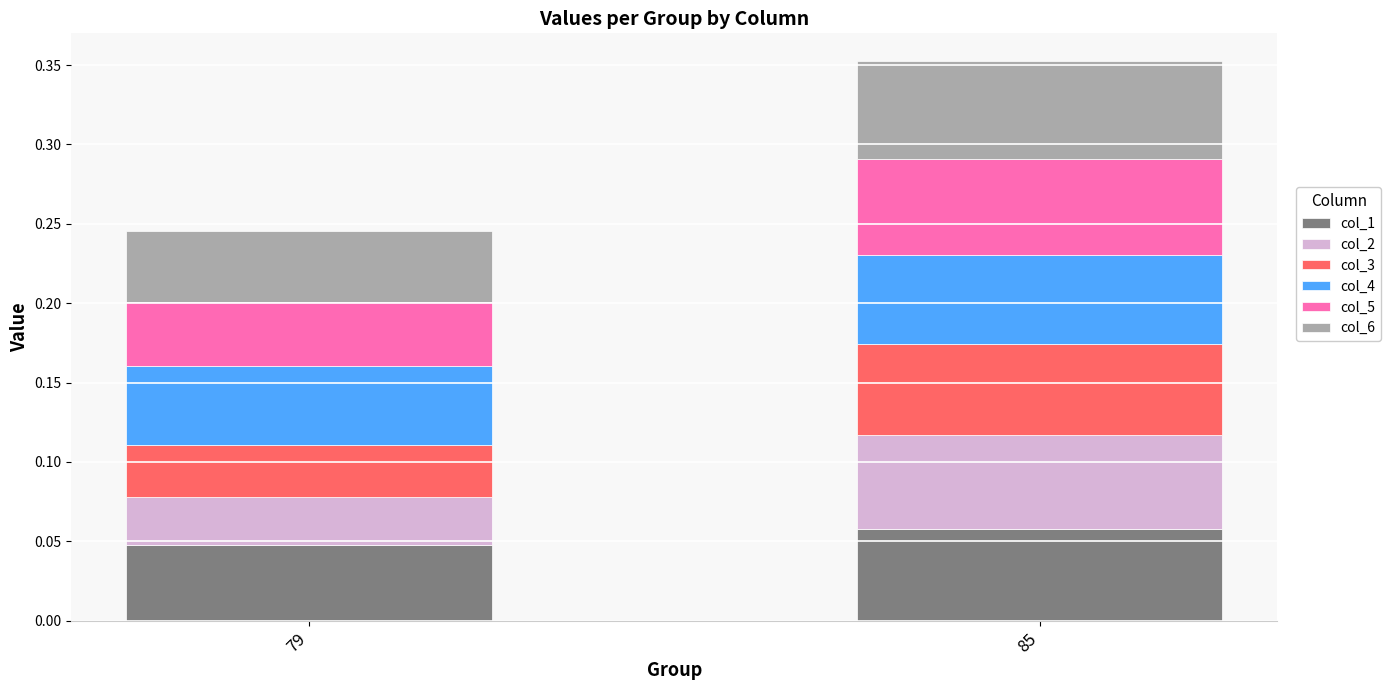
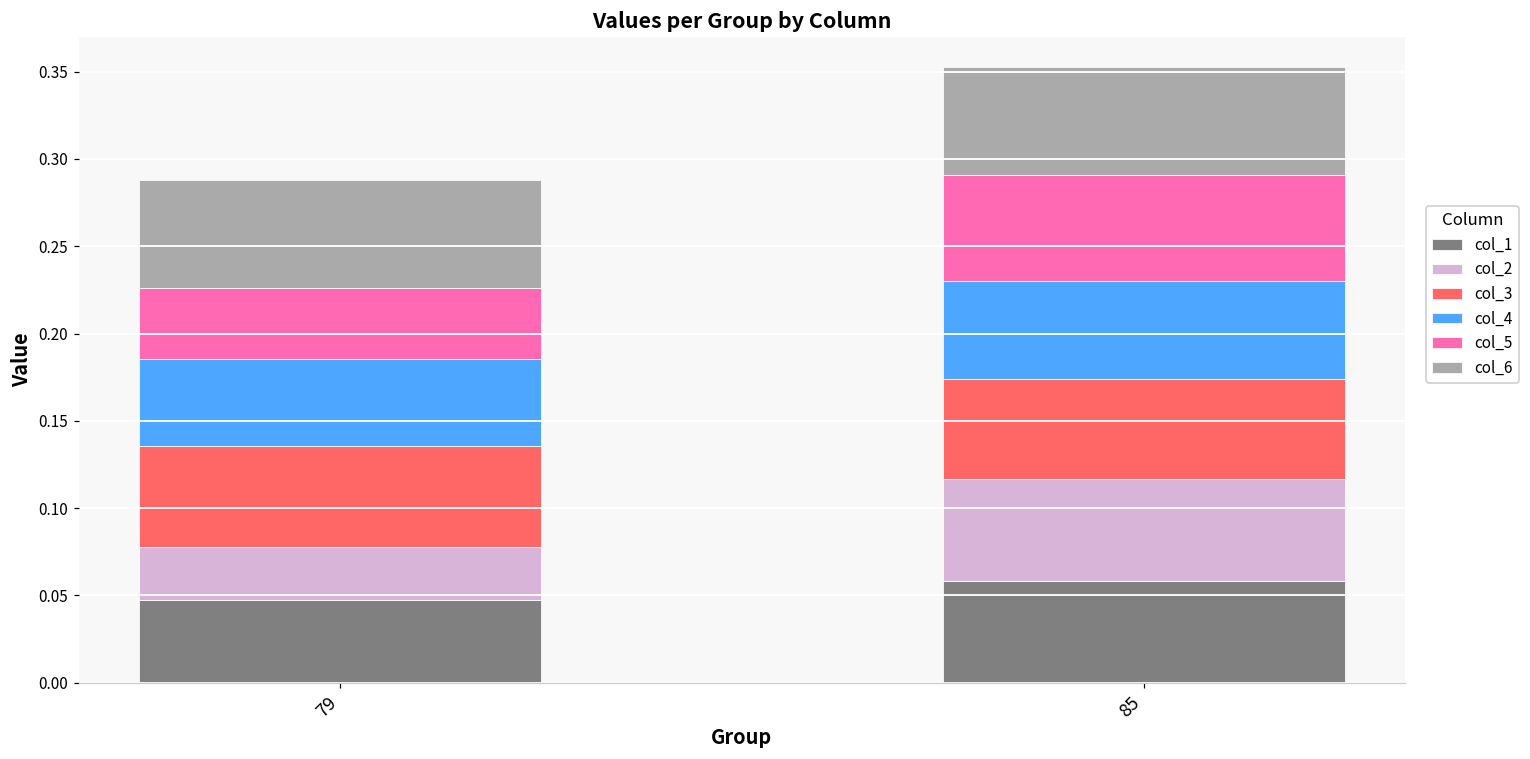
  {
    "col_1": {
      "79": 0.048,
      "85": 0.058
    },
    "col_2": {
      "79": 0.030,
      "85": 0.059
    },
    "col_3": {
-     "79": 0.033,
+     "79": 0.058,
      "85": 0.057
    },
    "col_4": {
      "79": 0.050,
      "85": 0.056
    },
    "col_5": {
      "79": 0.041,
      "85": 0.061
    },
    "col_6": {
-     "79": 0.045,
+     "79": 0.062,
      "85": 0.061
    }
  }
